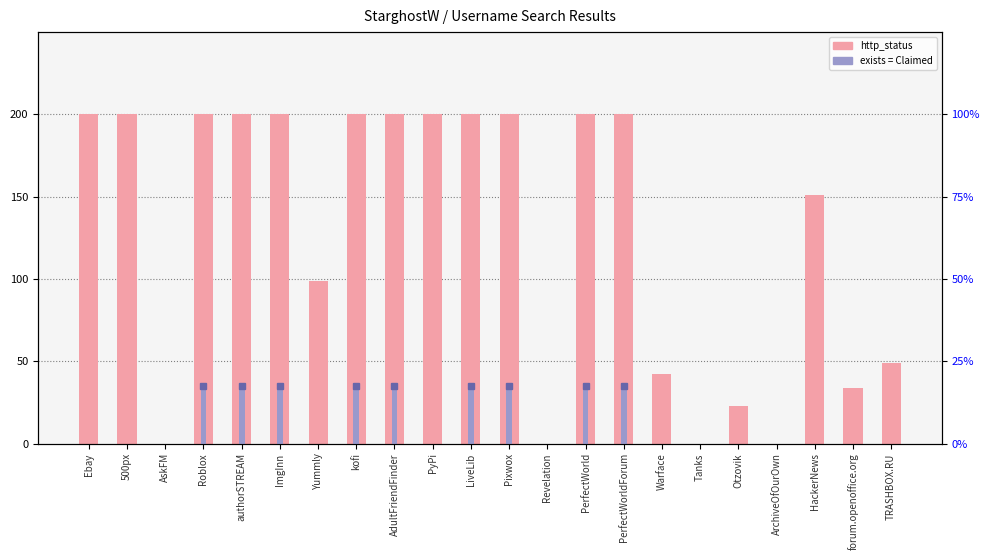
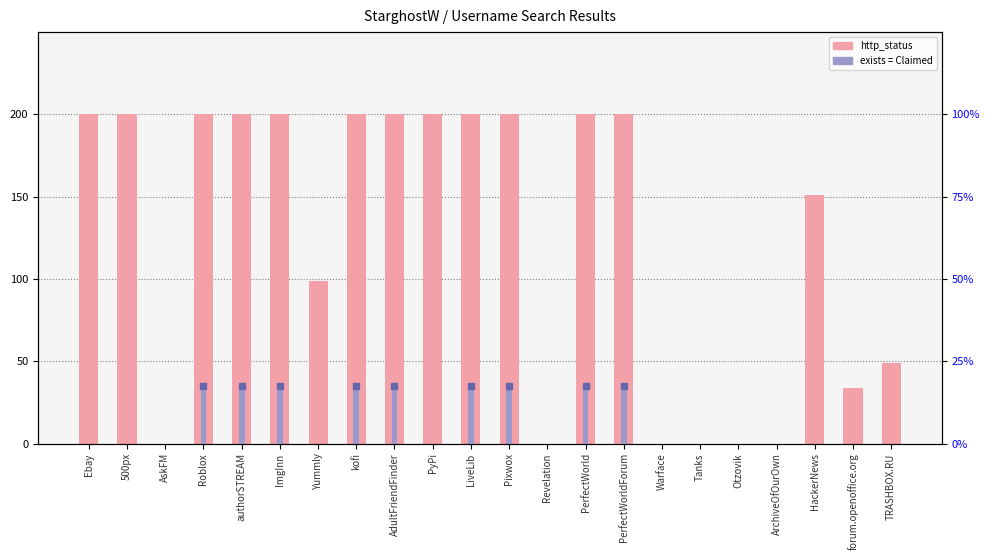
  {
    "http_status": {
      "Ebay": 200,
      "500px": 200,
      "AskFM": 0,
      "Roblox": 200,
      "authorSTREAM": 200,
      "ImgInn": 200,
      "Yummly": 99,
      "kofi": 200,
      "AdultFriendFinder": 200,
      "PyPi": 200,
      "LiveLib": 200,
      "Pixwox": 200,
      "Revelation": 0,
      "PerfectWorld": 200,
      "PerfectWorldForum": 200,
-     "Warface": 42,
+     "Warface": 0,
      "Tanks": 0,
-     "Otzovik": 23,
+     "Otzovik": 0,
      "ArchiveOfOurOwn": 0,
      "HackerNews": 151,
      "forum.openoffice.org": 34,
      "TRASHBOX.RU": 49
    }
  }
